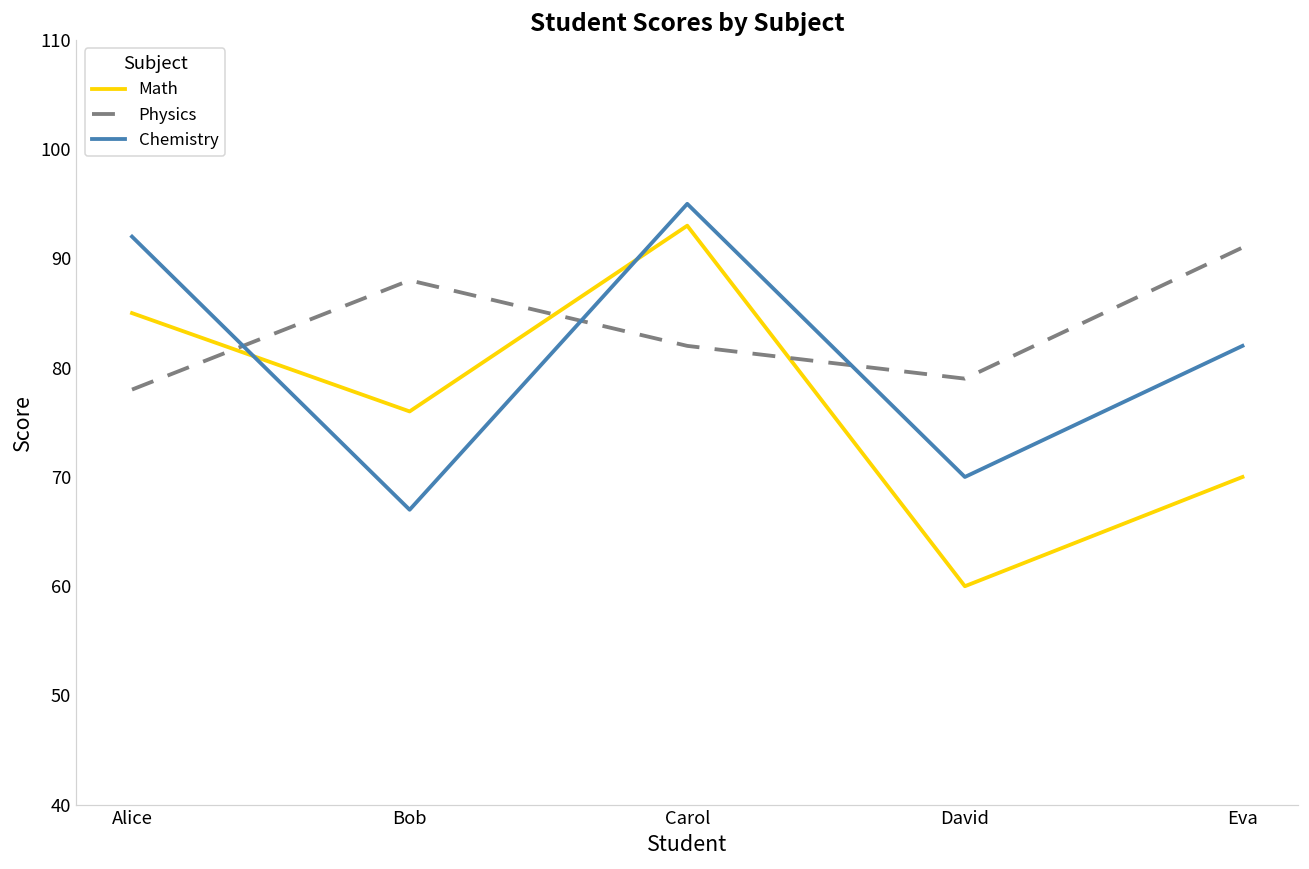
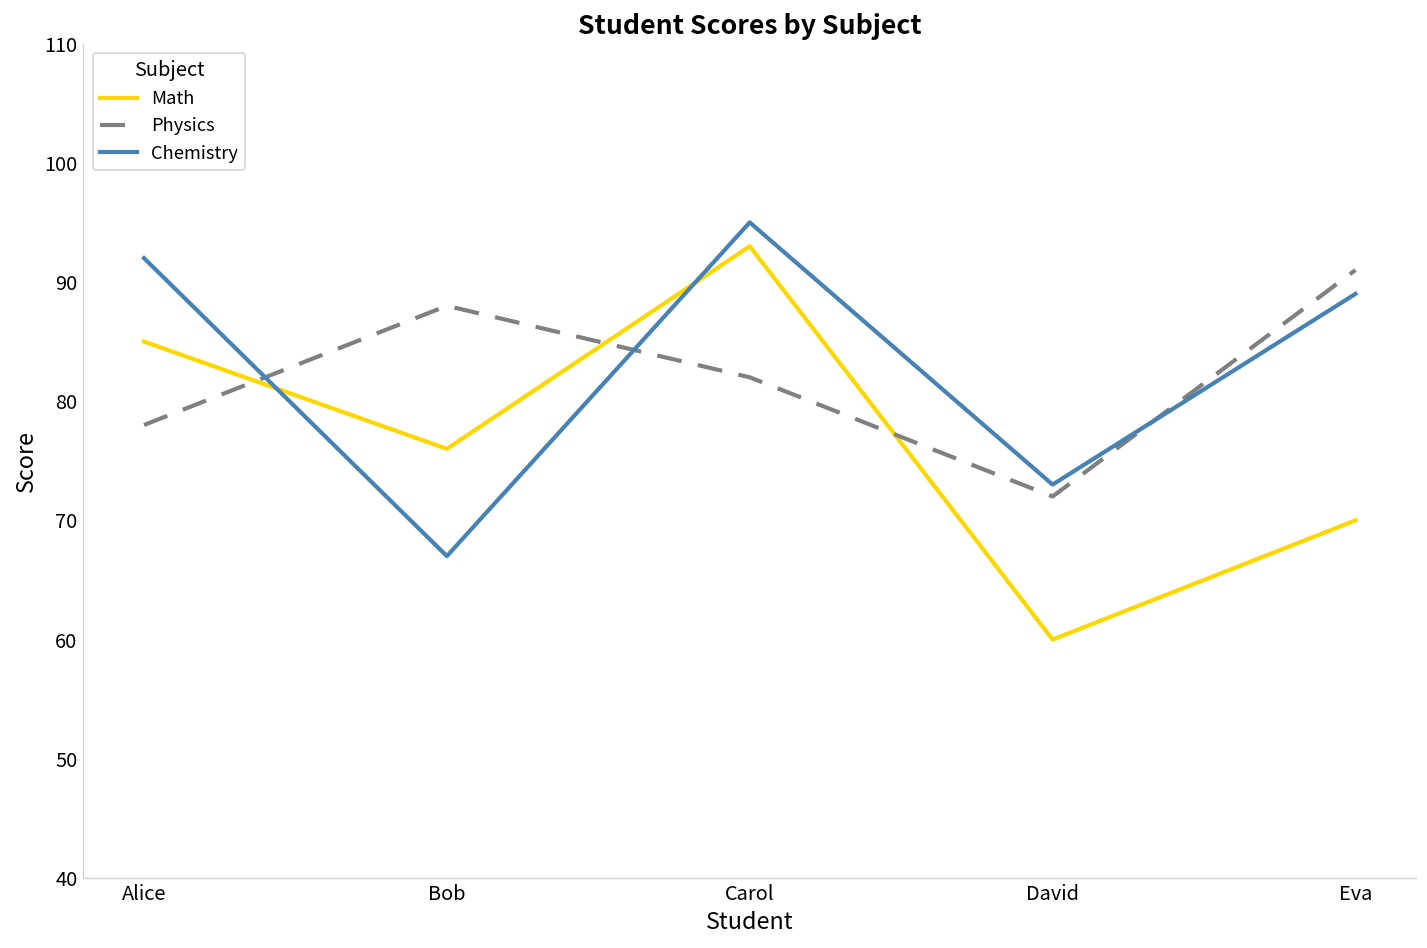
  {
    "Math": {
      "Alice": 85,
      "Bob": 76,
      "Carol": 93,
      "David": 60,
      "Eva": 70
    },
    "Physics": {
      "Alice": 78,
      "Bob": 88,
      "Carol": 82,
-     "David": 79,
+     "David": 72,
      "Eva": 91
    },
    "Chemistry": {
      "Alice": 92,
      "Bob": 67,
      "Carol": 95,
-     "David": 70,
-     "Eva": 82
+     "David": 73,
+     "Eva": 89
    }
  }
